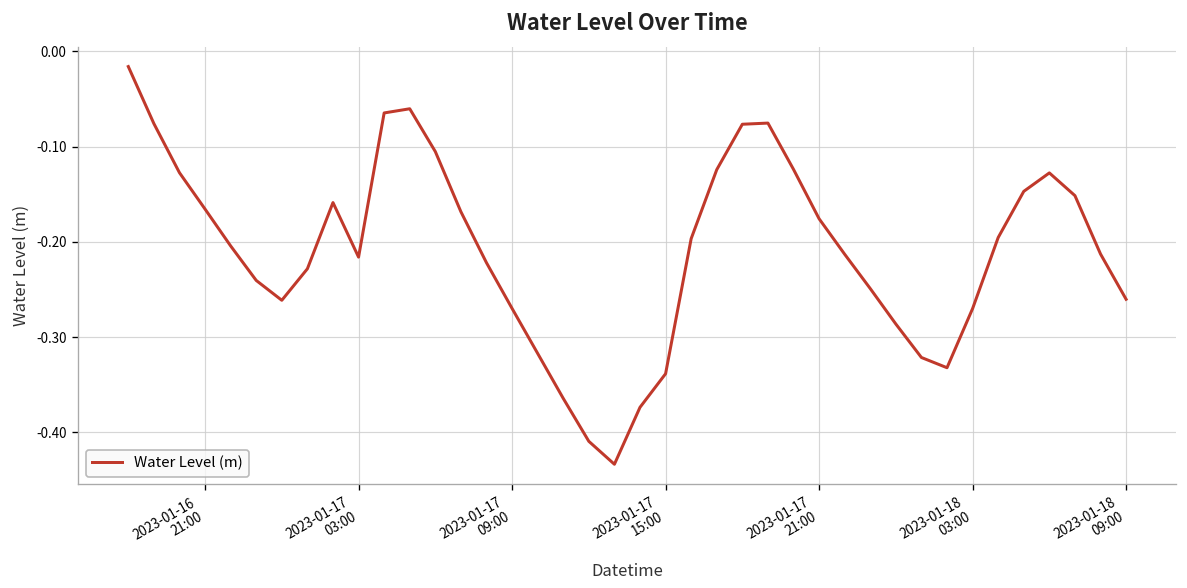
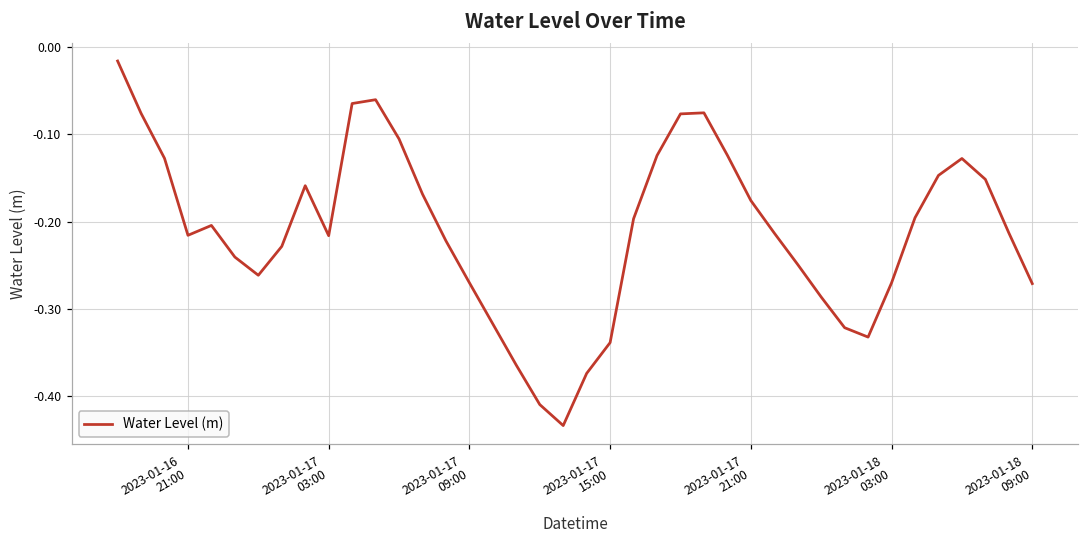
  {
-   "2023-01-16 21:00": -0.17,
+   "2023-01-16 21:00": -0.22,
    "2023-01-17 03:00": -0.22,
    "2023-01-17 09:00": -0.27,
    "2023-01-17 15:00": -0.34,
    "2023-01-17 21:00": -0.18,
    "2023-01-18 03:00": -0.27,
-   "2023-01-18 09:00": -0.26
+   "2023-01-18 09:00": -0.27
  }
